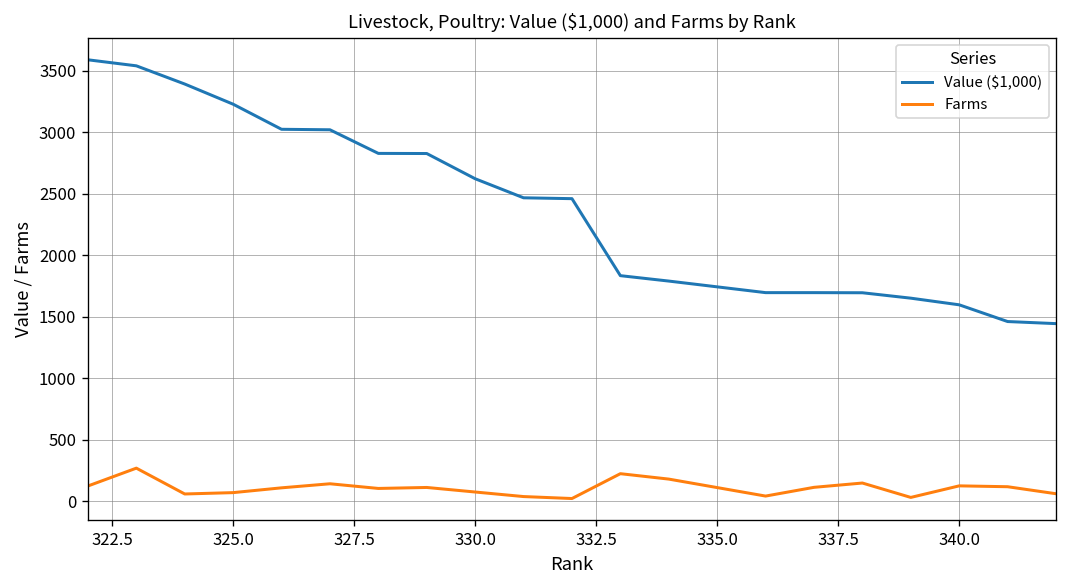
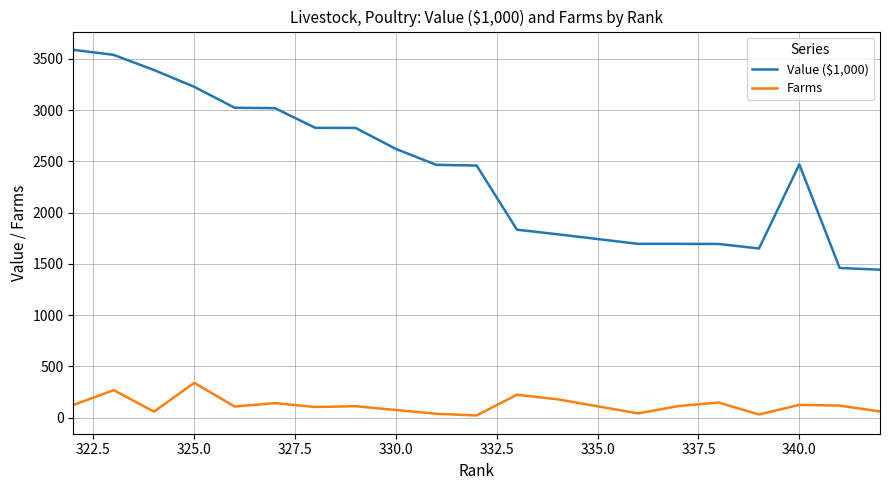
  {
    "Value ($1,000)": {
      "325.0": 3230,
      "330.0": 2620,
-     "340.0": 1600
+     "340.0": 2470
    },
    "Farms": {
-     "325.0": 70,
+     "325.0": 340,
      "330.0": 70,
      "340.0": 120
    }
  }
